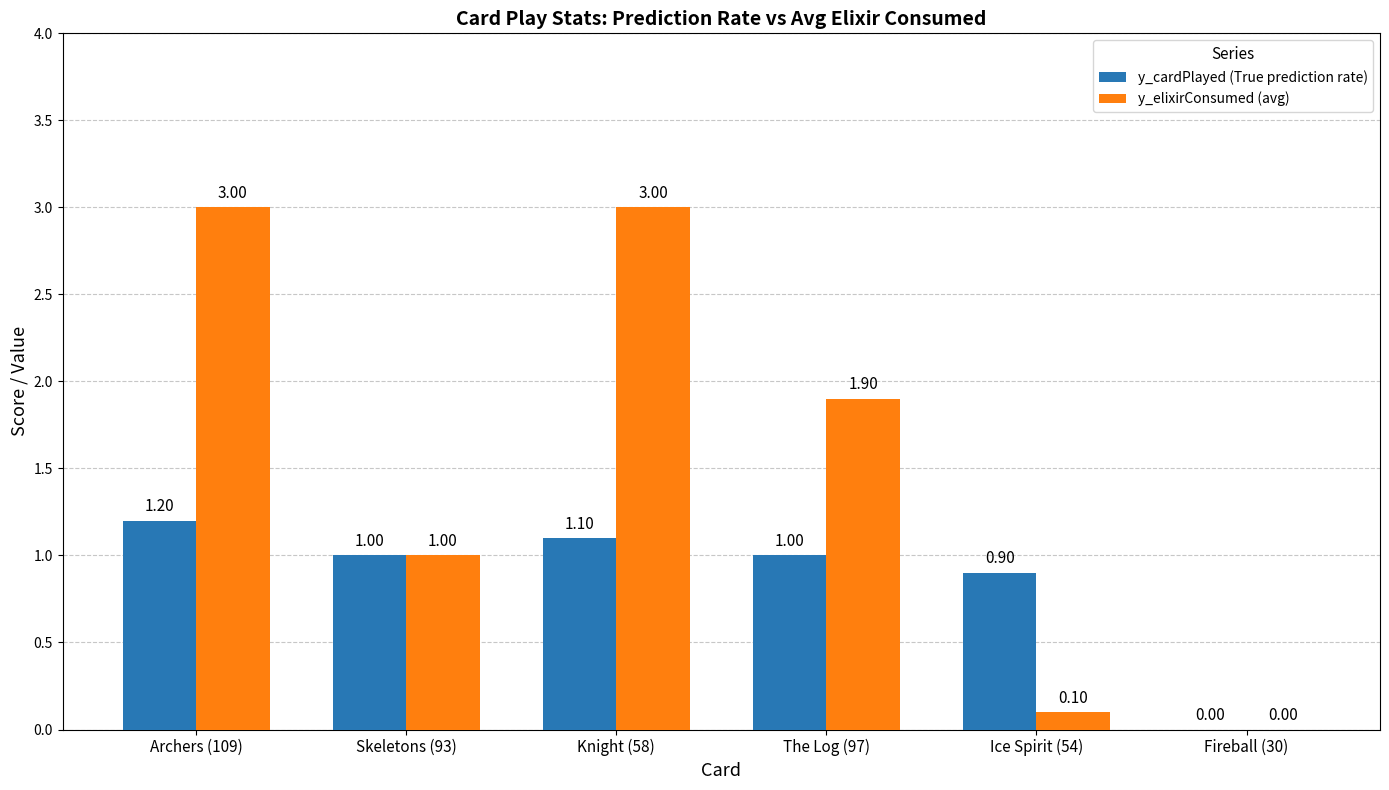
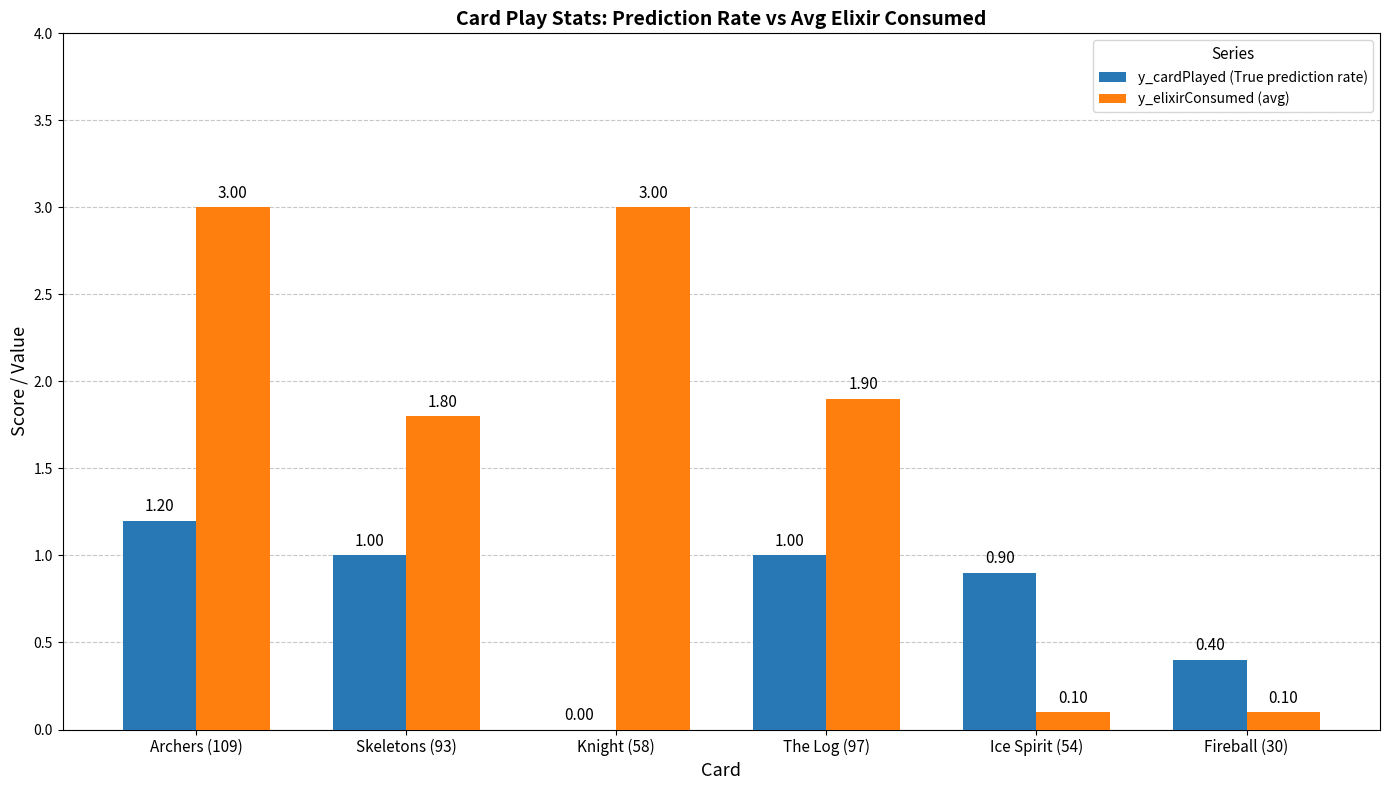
  {
    "y_cardPlayed (True prediction rate)": {
      "Archers (109)": 1.20,
      "Skeletons (93)": 1.00,
-     "Knight (58)": 1.10,
+     "Knight (58)": 0.00,
      "The Log (97)": 1.00,
      "Ice Spirit (54)": 0.90,
-     "Fireball (30)": 0.00
+     "Fireball (30)": 0.40
    },
    "y_elixirConsumed (avg)": {
      "Archers (109)": 3.00,
-     "Skeletons (93)": 1.00,
+     "Skeletons (93)": 1.80,
      "Knight (58)": 3.00,
      "The Log (97)": 1.90,
      "Ice Spirit (54)": 0.10,
-     "Fireball (30)": 0.00
+     "Fireball (30)": 0.10
    }
  }
